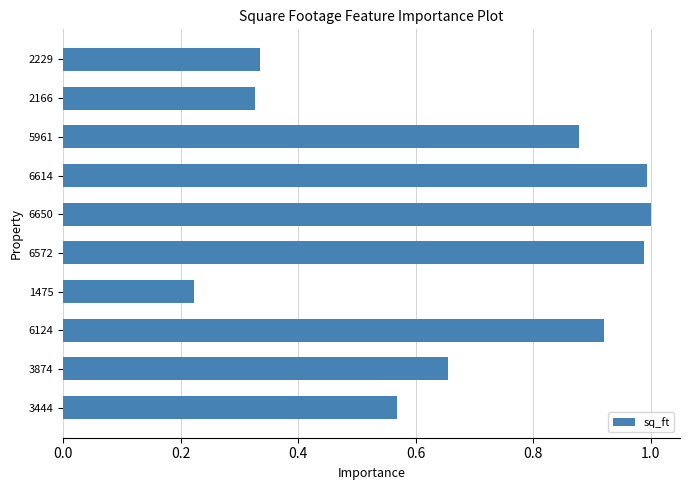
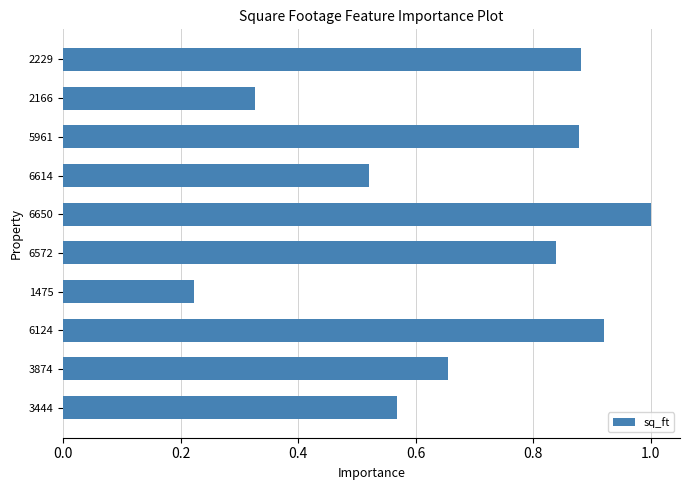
  {
-   "2229": 0.34,
+   "2229": 0.88,
    "2166": 0.33,
    "5961": 0.88,
-   "6614": 0.99,
+   "6614": 0.52,
    "6650": 1.00,
-   "6572": 0.99,
+   "6572": 0.84,
    "1475": 0.22,
    "6124": 0.92,
    "3874": 0.66,
    "3444": 0.57
  }
